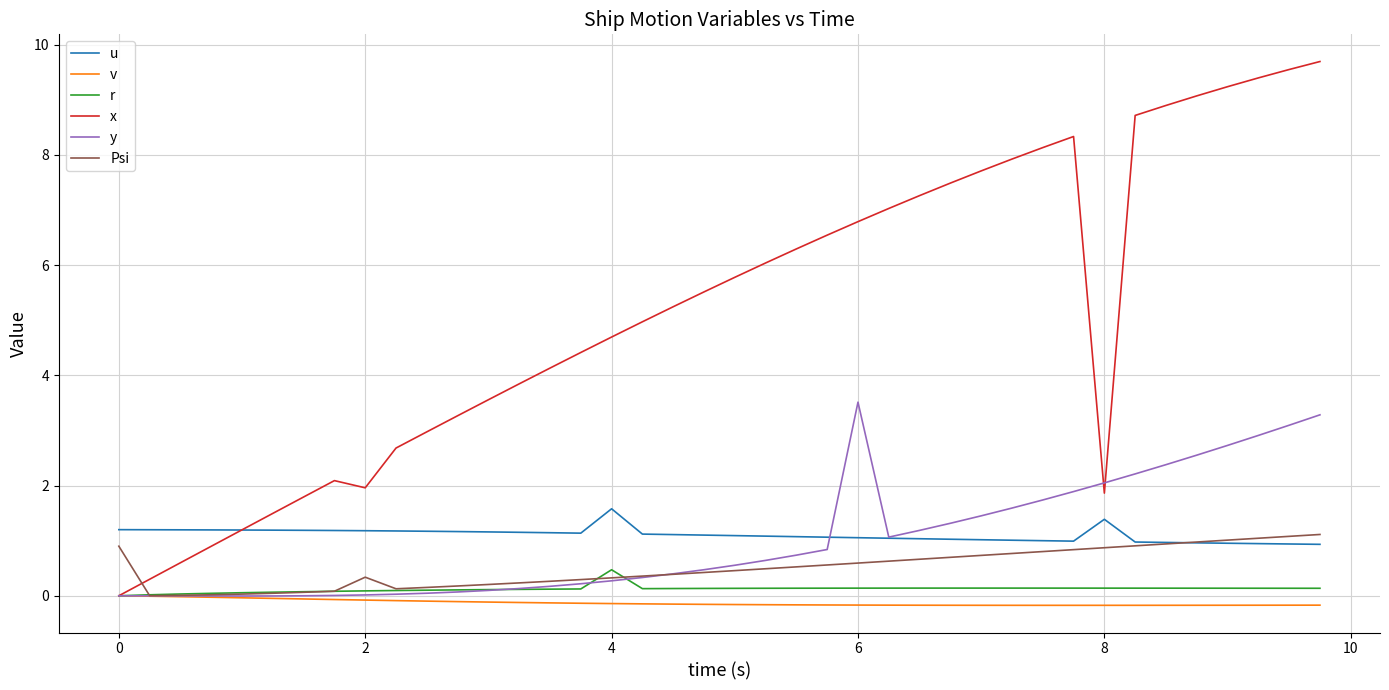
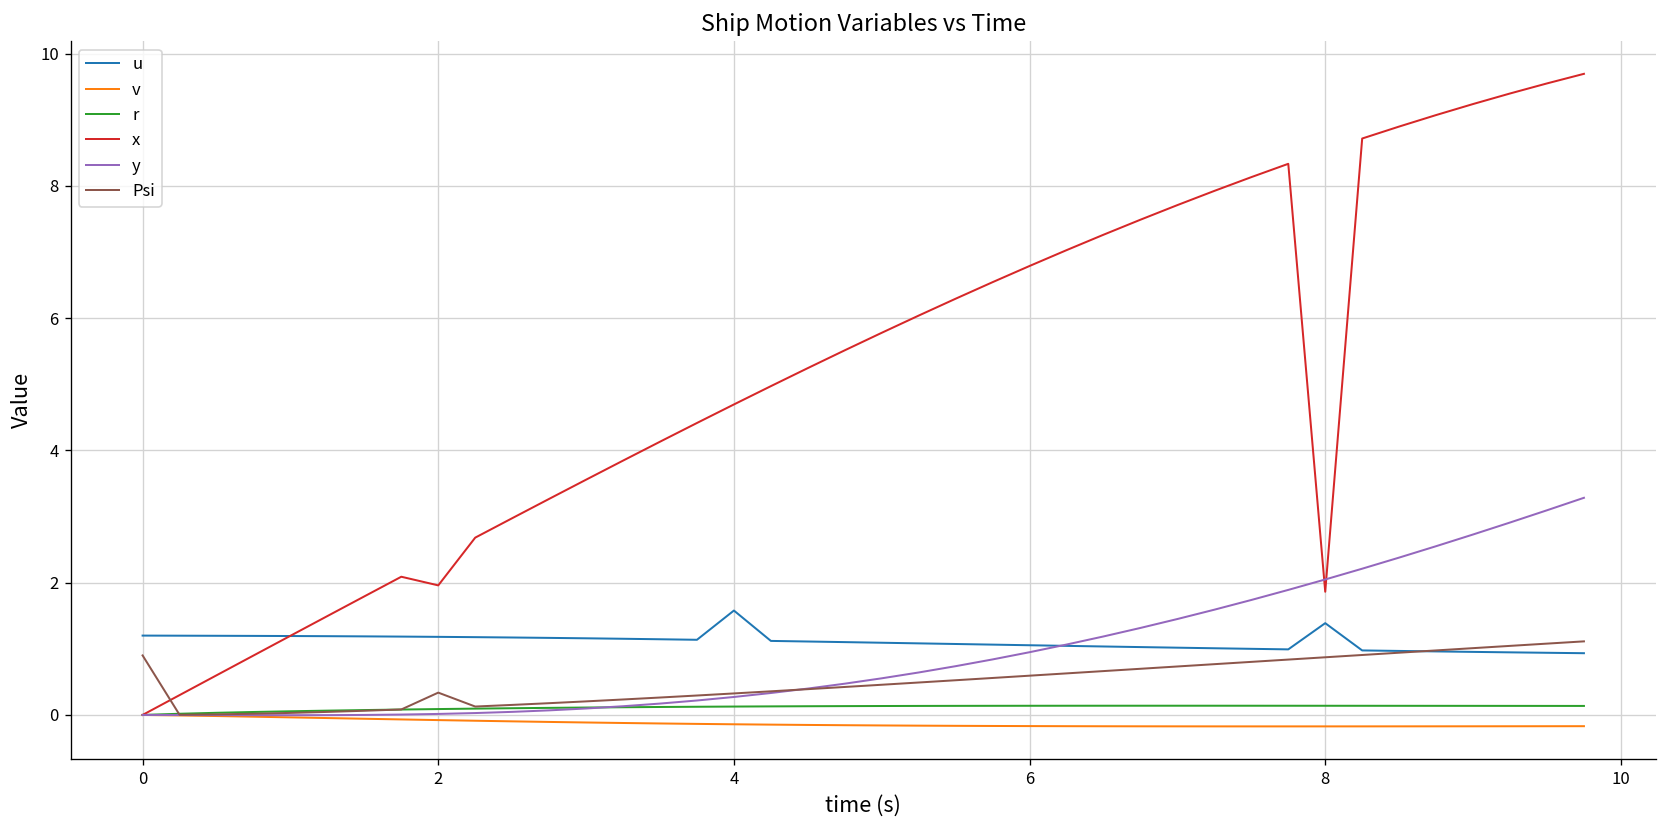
  {
    "u": {
      "0": 1.2,
      "2": 1.2,
      "4": 1.6,
      "6": 1.1,
      "8": 1.4
    },
    "v": {
      "2": -0.1,
      "4": -0.1,
      "6": -0.2,
      "8": -0.2
    },
    "r": {
      "2": 0.1,
-     "4": 0.5,
+     "4": 0.1,
      "6": 0.1,
      "8": 0.1
    },
    "x": {
      "2": 2.0,
      "4": 4.7,
      "6": 6.8,
      "8": 1.9
    },
    "y": {
      "2": 0.0,
      "4": 0.3,
-     "6": 3.5,
+     "6": 0.9,
      "8": 2.0
    },
    "Psi": {
      "0": 0.9,
      "2": 0.3,
      "4": 0.3,
      "6": 0.6,
      "8": 0.9
    }
  }
